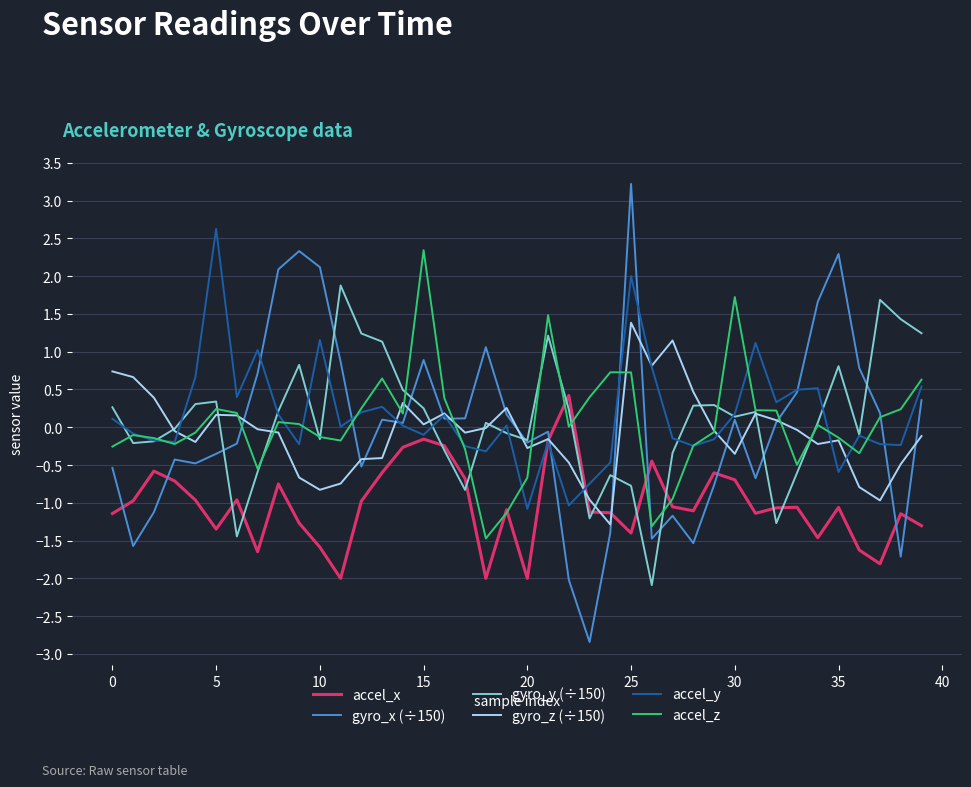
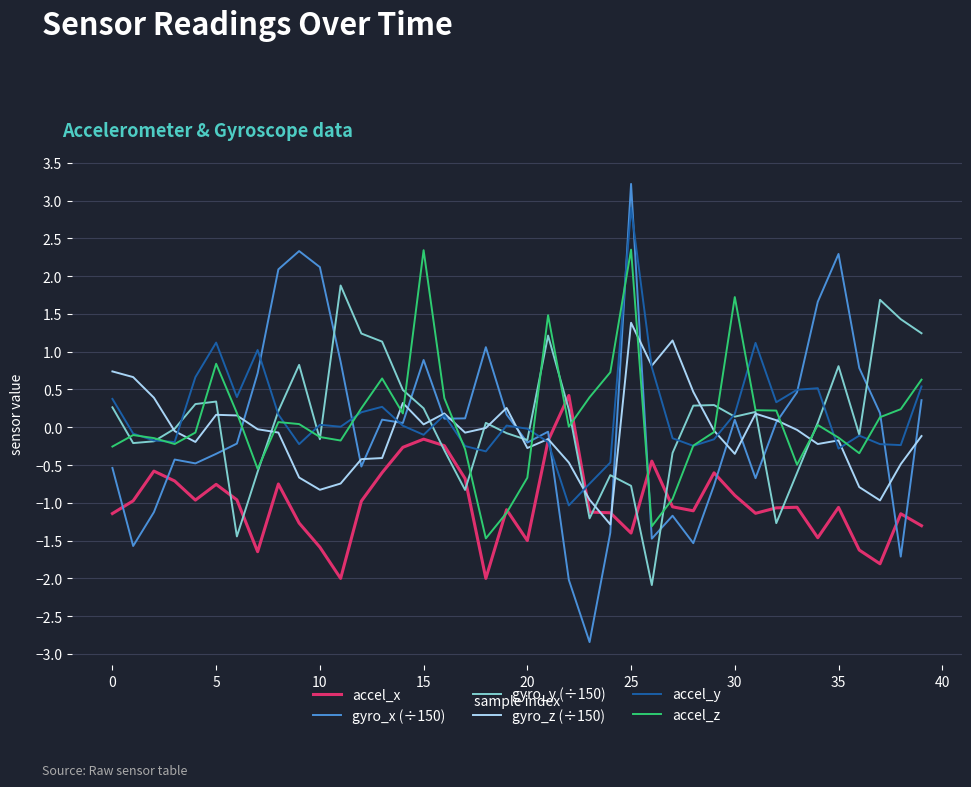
  {
    "accel_x": {
      "0": -1.1,
-     "5": -1.3,
+     "5": -0.8,
      "10": -1.6,
      "15": -0.2,
-     "20": -2.0,
+     "20": -1.5,
      "25": -1.4,
-     "30": -0.7,
+     "30": -0.9,
      "35": -1.1
    },
    "gyro_x (÷150)": {
      "0": -0.5,
      "5": -0.4,
      "10": 2.1,
      "15": 0.9,
      "20": -0.2,
      "25": 3.2,
      "30": 0.1,
      "35": 2.3
    },
    "accel_y": {
-     "0": 0.1,
-     "5": 2.6,
-     "10": 1.2,
+     "0": 0.4,
+     "5": 1.1,
+     "10": 0.0,
      "15": -0.1,
-     "20": -1.1,
-     "25": 2.0,
+     "20": 0.0,
+     "25": 2.9,
      "30": 0.2,
-     "35": -0.6
+     "35": -0.3
    },
    "accel_z": {
      "0": -0.3,
-     "5": 0.2,
+     "5": 0.8,
      "15": 2.3,
      "20": -0.7,
-     "25": 0.7,
+     "25": 2.3,
      "30": 1.7,
      "35": -0.1
    }
  }
